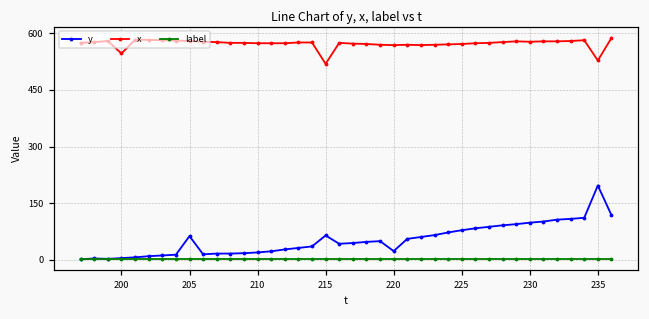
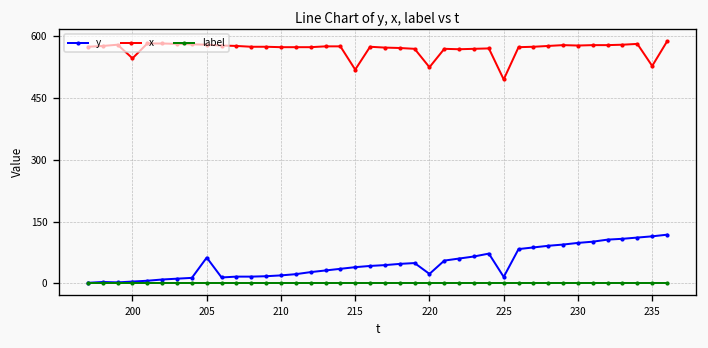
  {
    "y": {
      "205": 60,
      "210": 20,
-     "215": 60,
+     "215": 40,
      "220": 20,
-     "225": 80,
+     "225": 20,
      "230": 100,
-     "235": 200
+     "235": 110
    },
    "x": {
      "200": 550,
      "210": 570,
      "215": 520,
-     "220": 570,
-     "225": 570,
+     "220": 530,
+     "225": 500,
      "230": 580,
      "235": 530
    },
    "label": {
      "205": 0,
      "210": 0,
      "215": 0,
      "220": 0,
      "225": 0,
      "230": 0,
      "235": 0
    }
  }
